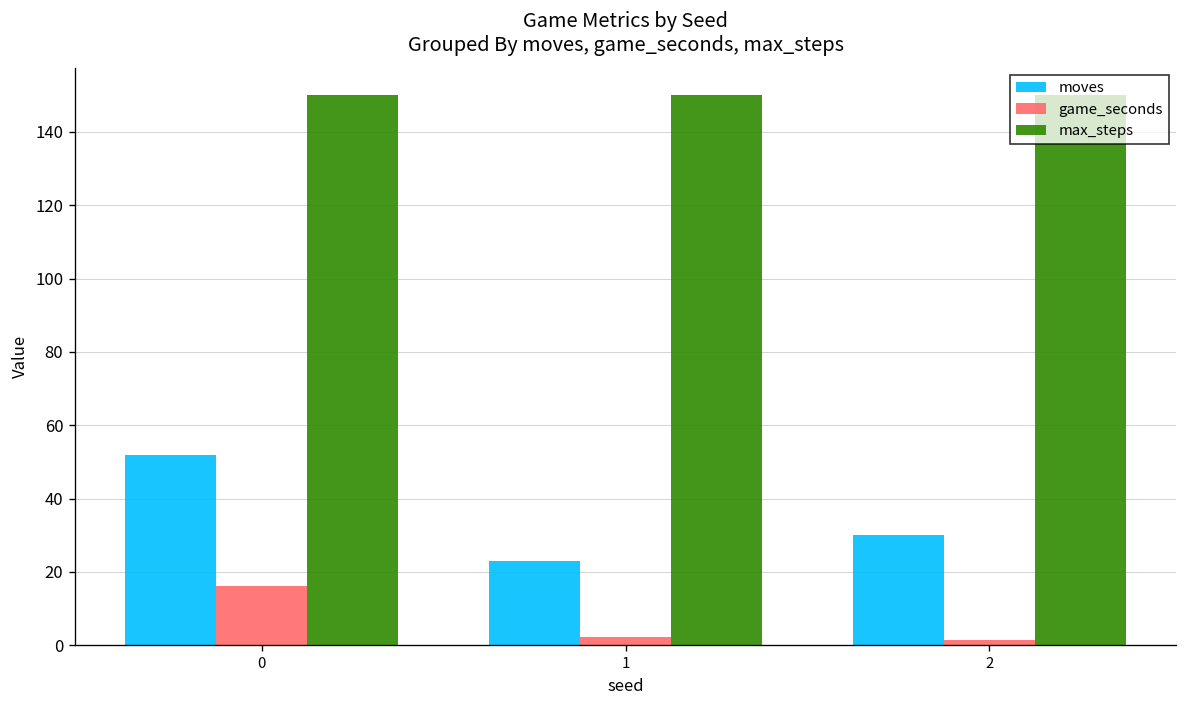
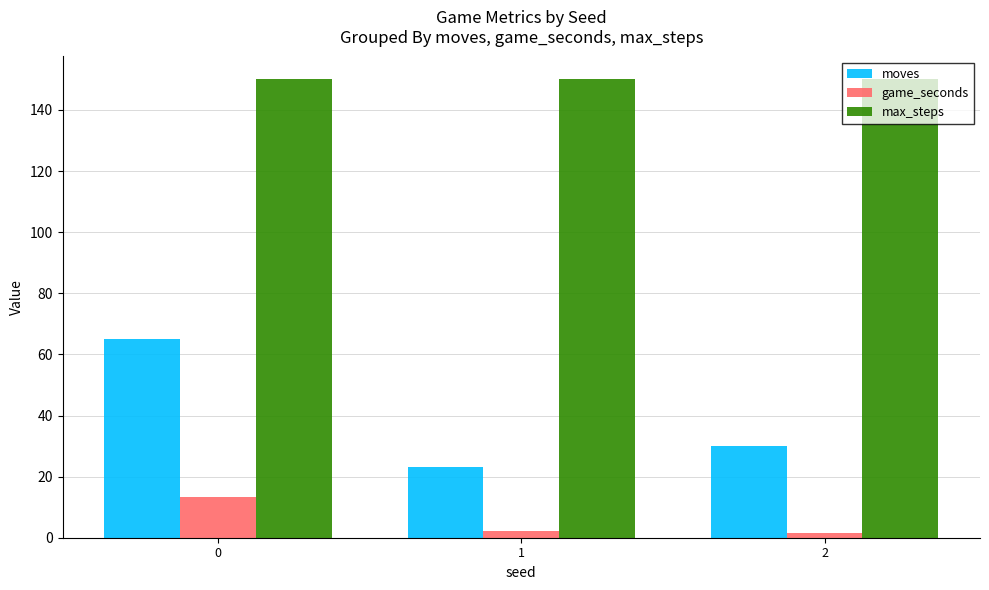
  {
    "moves": {
-     "0": 52,
+     "0": 65,
      "1": 23,
      "2": 30
    },
    "game_seconds": {
-     "0": 16,
+     "0": 13,
      "1": 2,
      "2": 2
    },
    "max_steps": {
      "0": 150,
      "1": 150
    }
  }
